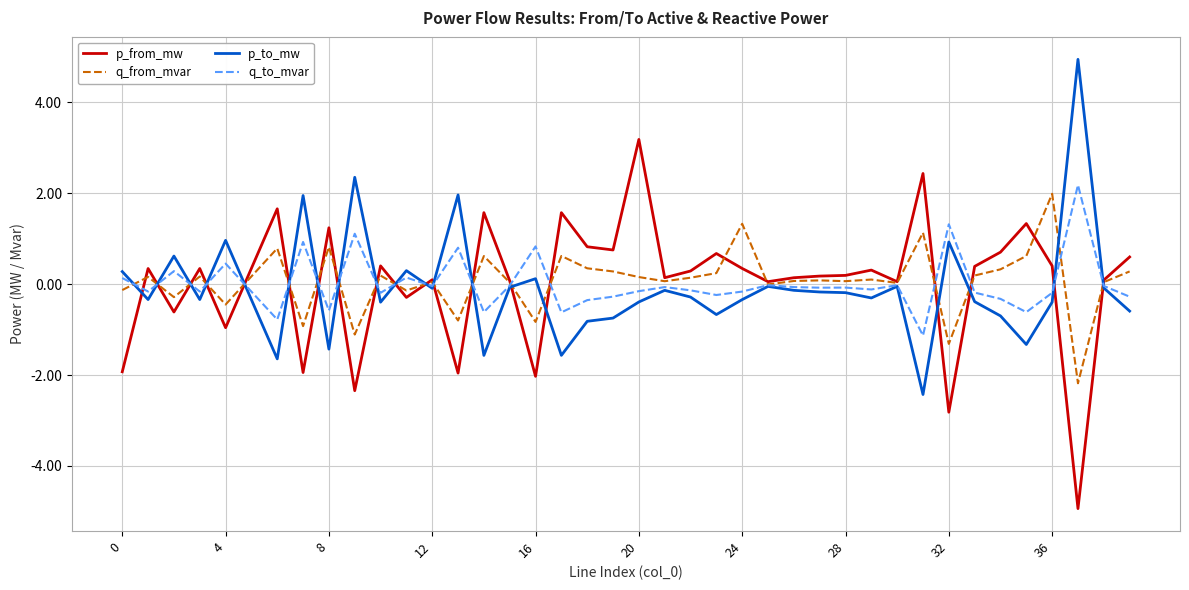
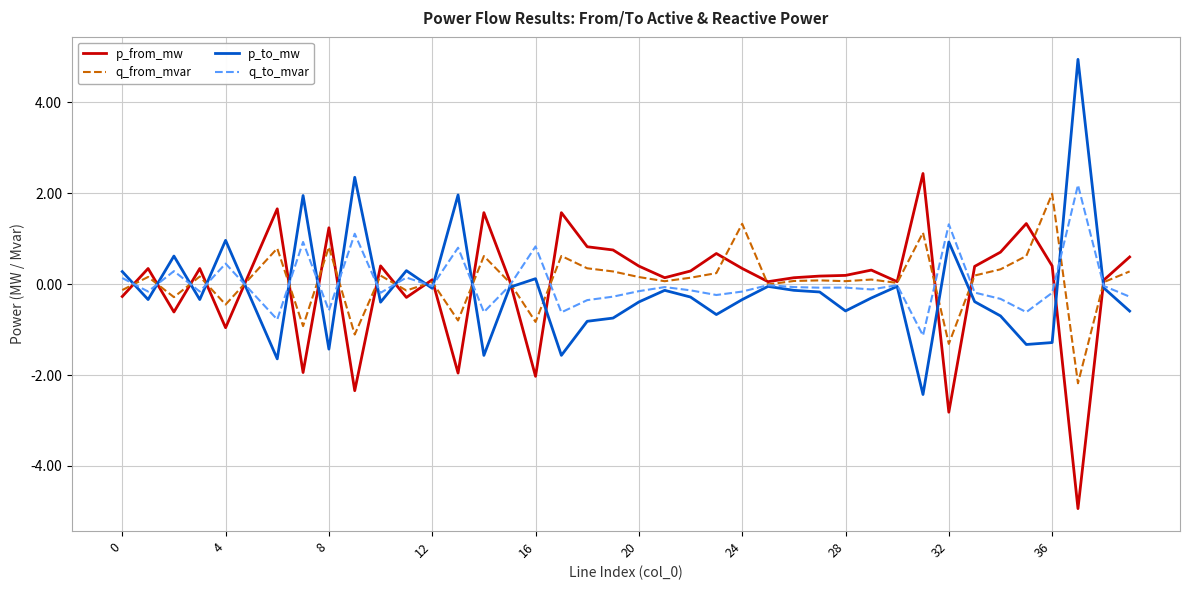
  {
    "p_from_mw": {
-     "0": -1.9,
+     "0": -0.3,
      "4": -1.0,
      "8": 1.2,
      "16": -2.0,
-     "20": 3.2,
+     "20": 0.4,
      "24": 0.3,
      "28": 0.2,
      "32": -2.8,
      "36": 0.4
    },
    "q_from_mvar": {
      "0": -0.1,
      "4": -0.5,
      "8": 0.8,
      "16": -0.8,
      "20": 0.2,
      "24": 1.3,
      "28": 0.1,
      "32": -1.3,
      "36": 2.0
    },
    "p_to_mw": {
      "0": 0.3,
      "4": 1.0,
      "8": -1.4,
      "16": 0.1,
      "20": -0.4,
      "24": -0.3,
-     "28": -0.2,
+     "28": -0.6,
      "32": 0.9,
-     "36": -0.4
+     "36": -1.3
    },
    "q_to_mvar": {
      "0": 0.1,
      "4": 0.4,
      "8": -0.6,
      "16": 0.8,
      "20": -0.2,
      "24": -0.2,
      "28": -0.1,
      "32": 1.3,
      "36": -0.2
    }
  }
